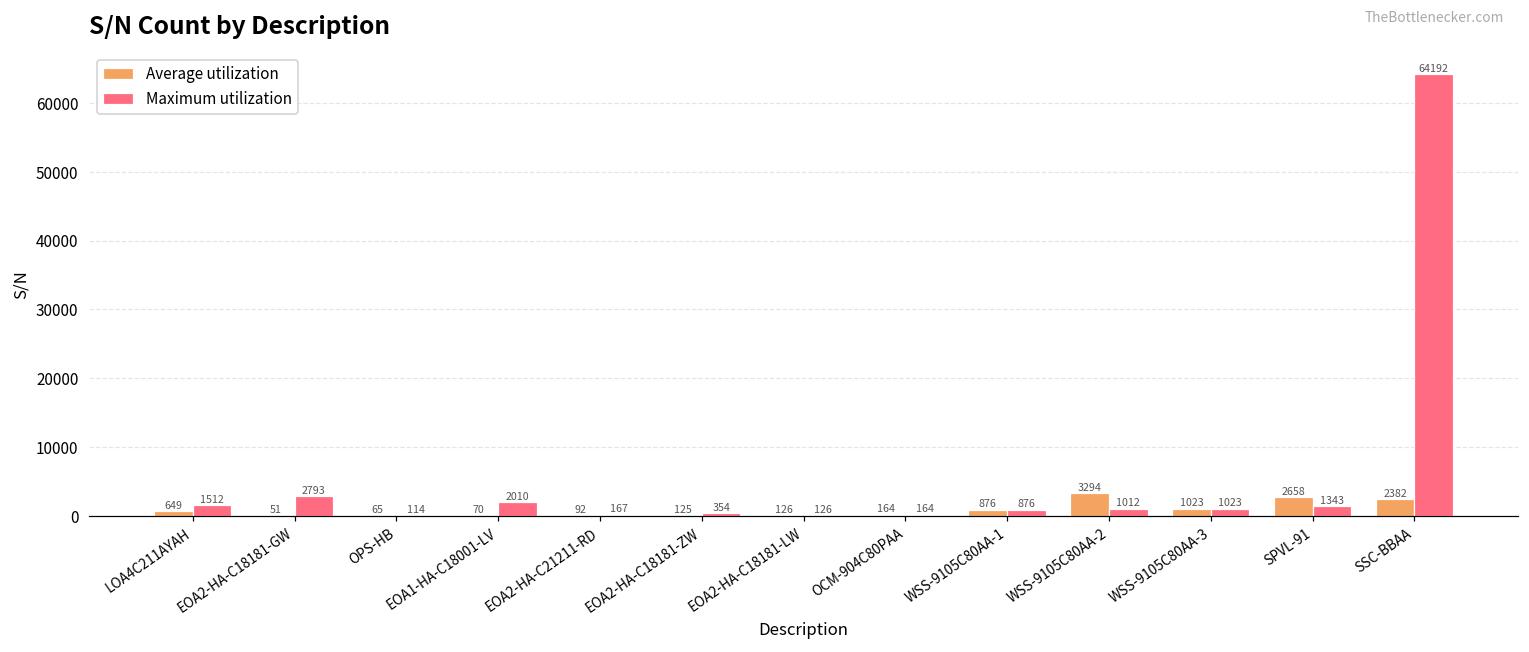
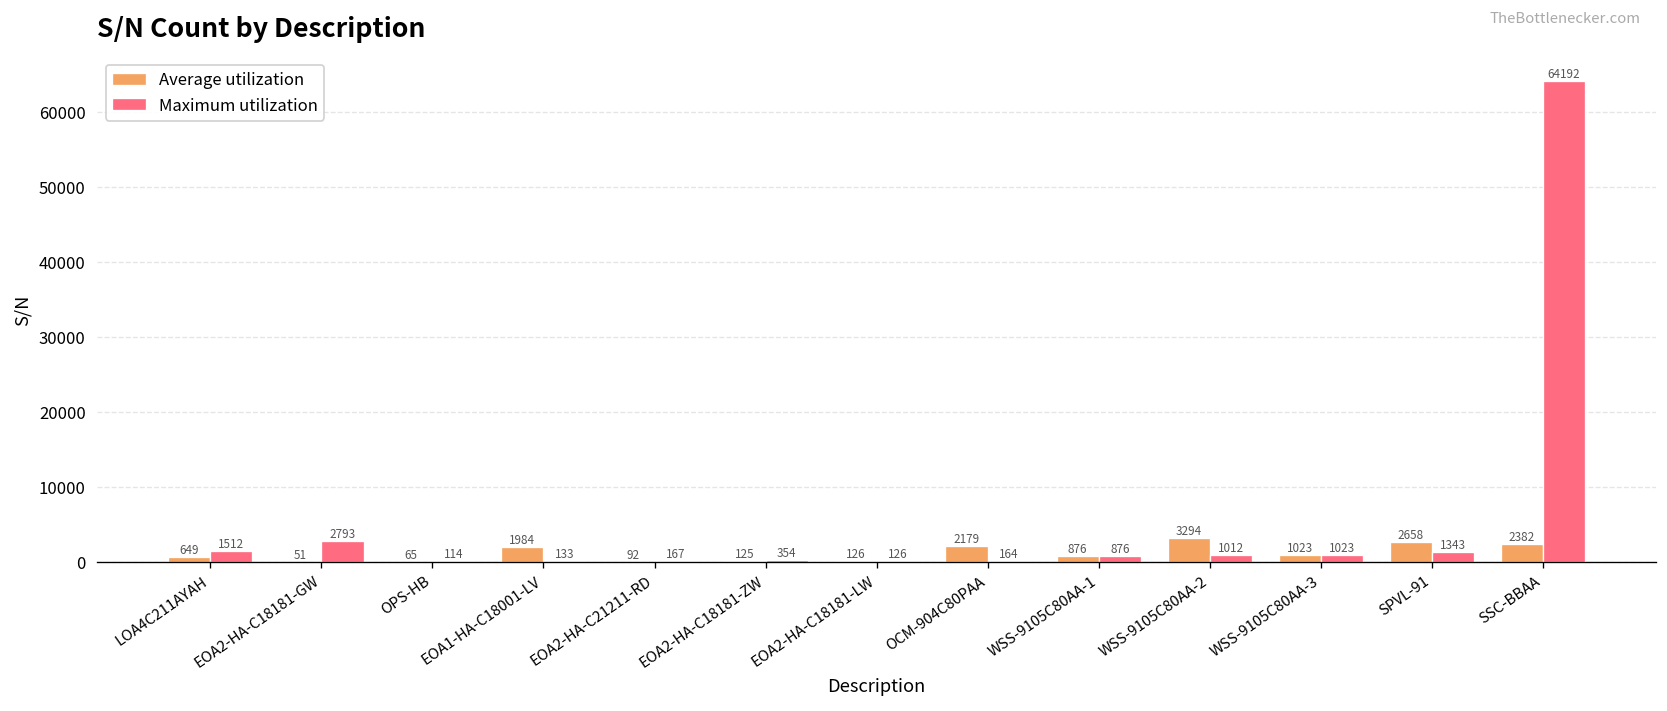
  {
    "Average utilization": {
      "LOA4C211AYAH": 649,
      "EOA2-HA-C18181-GW": 51,
      "OPS-HB": 65,
-     "EOA1-HA-C18001-LV": 70,
+     "EOA1-HA-C18001-LV": 1984,
      "EOA2-HA-C21211-RD": 92,
      "EOA2-HA-C18181-ZW": 125,
      "EOA2-HA-C18181-LW": 126,
-     "OCM-904C80PAA": 164,
+     "OCM-904C80PAA": 2179,
      "WSS-9105C80AA-1": 876,
      "WSS-9105C80AA-2": 3294,
      "WSS-9105C80AA-3": 1023,
      "SPVL-91": 2658,
      "SSC-BBAA": 2382
    },
    "Maximum utilization": {
      "LOA4C211AYAH": 1512,
      "EOA2-HA-C18181-GW": 2793,
      "OPS-HB": 114,
-     "EOA1-HA-C18001-LV": 2010,
+     "EOA1-HA-C18001-LV": 133,
      "EOA2-HA-C21211-RD": 167,
      "EOA2-HA-C18181-ZW": 354,
      "EOA2-HA-C18181-LW": 126,
      "OCM-904C80PAA": 164,
      "WSS-9105C80AA-1": 876,
      "WSS-9105C80AA-2": 1012,
      "WSS-9105C80AA-3": 1023,
      "SPVL-91": 1343,
      "SSC-BBAA": 64192
    }
  }
